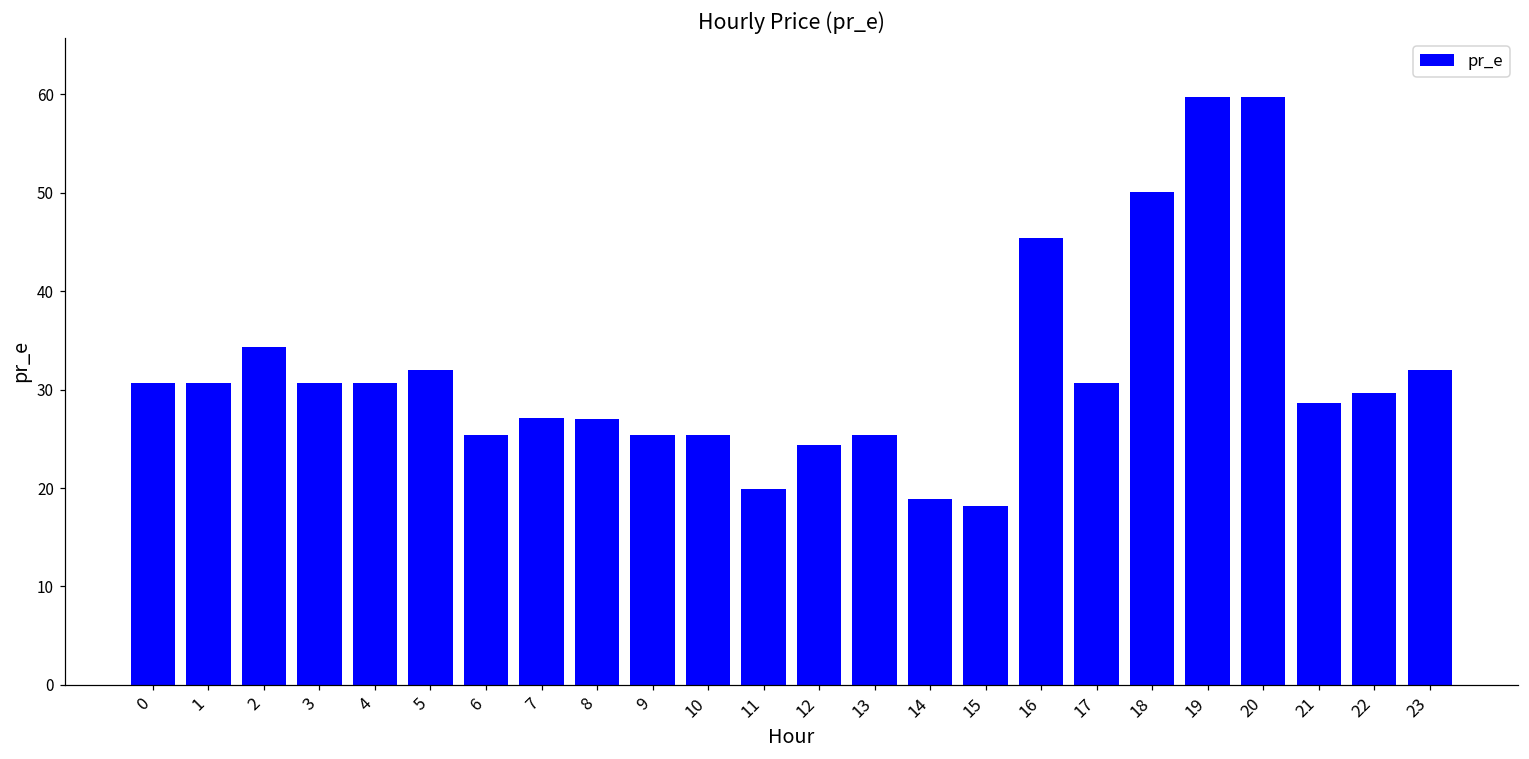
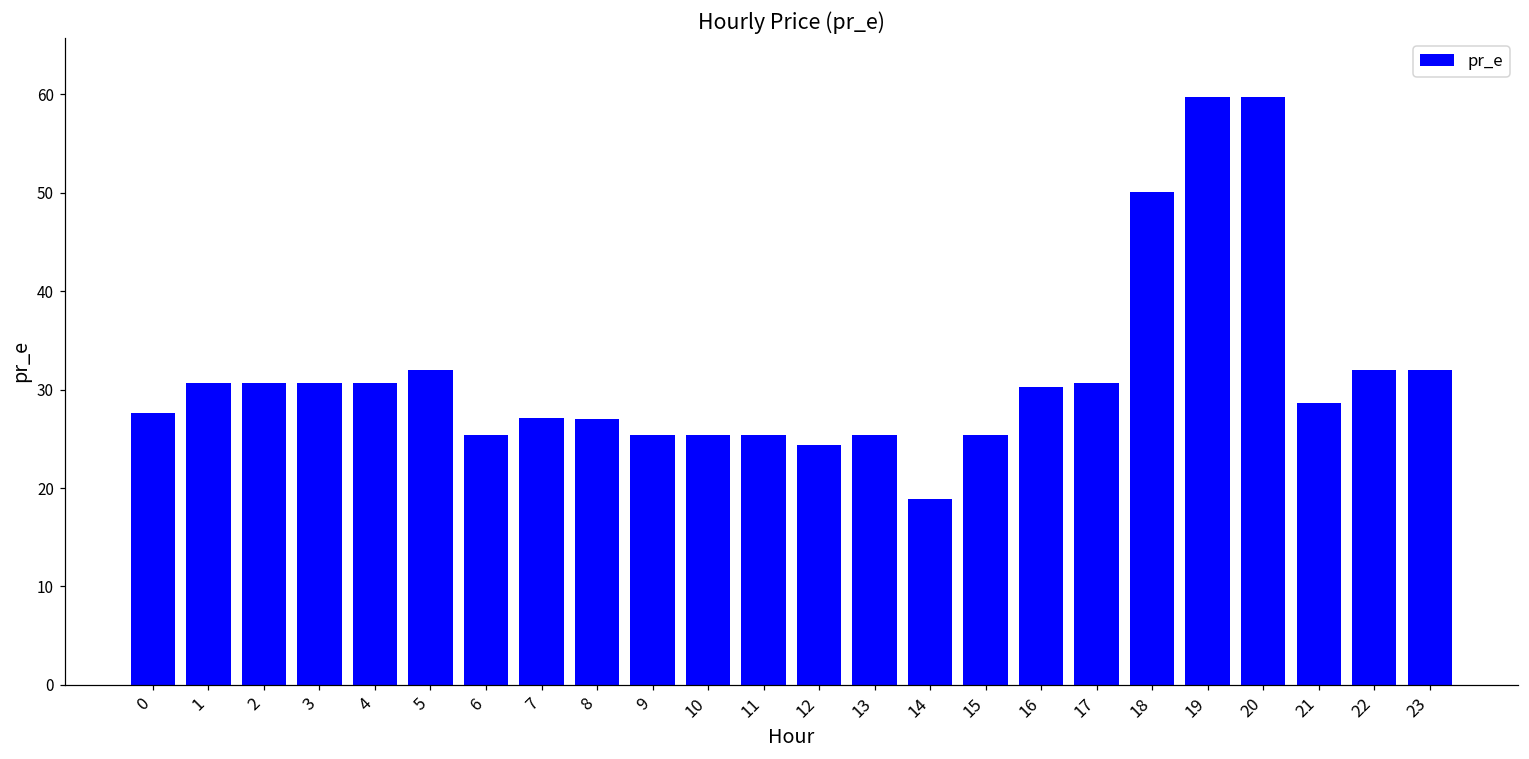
  {
-   "0": 31,
+   "0": 28,
    "1": 31,
-   "2": 34,
+   "2": 31,
    "3": 31,
    "4": 31,
    "5": 32,
    "6": 25,
    "7": 27,
    "8": 27,
    "9": 25,
    "10": 25,
-   "11": 20,
+   "11": 25,
    "12": 24,
    "13": 25,
    "14": 19,
-   "15": 18,
-   "16": 45,
+   "15": 25,
+   "16": 30,
    "17": 31,
    "18": 50,
    "19": 60,
    "20": 60,
    "21": 29,
-   "22": 30,
+   "22": 32,
    "23": 32
  }
